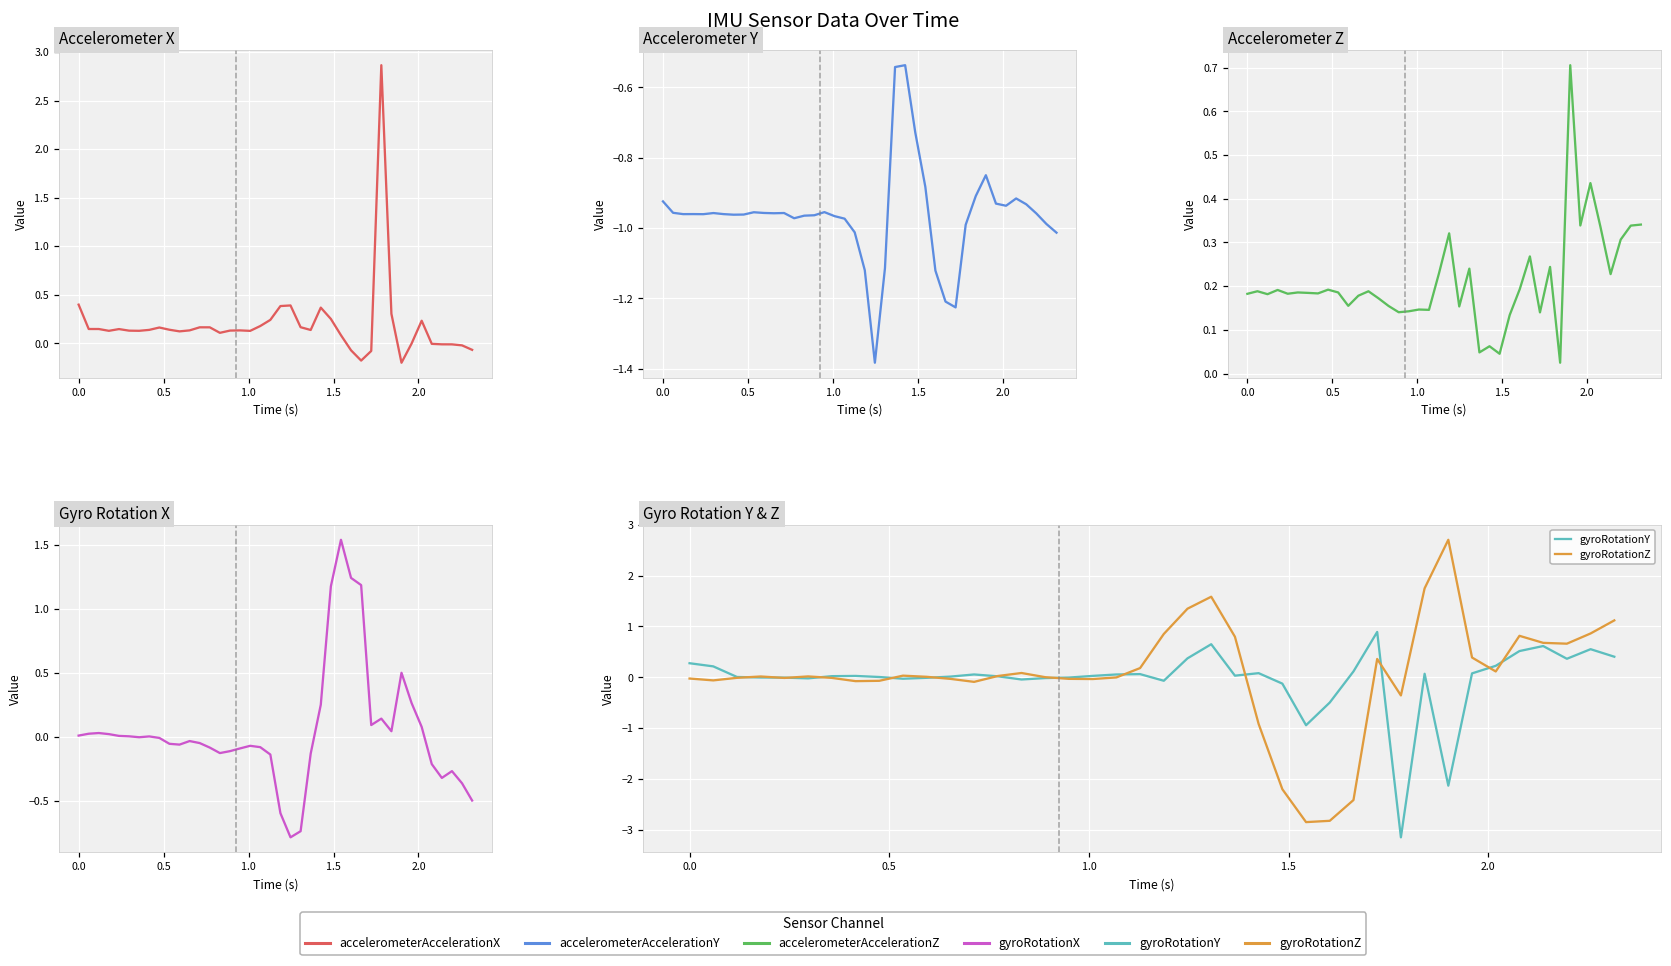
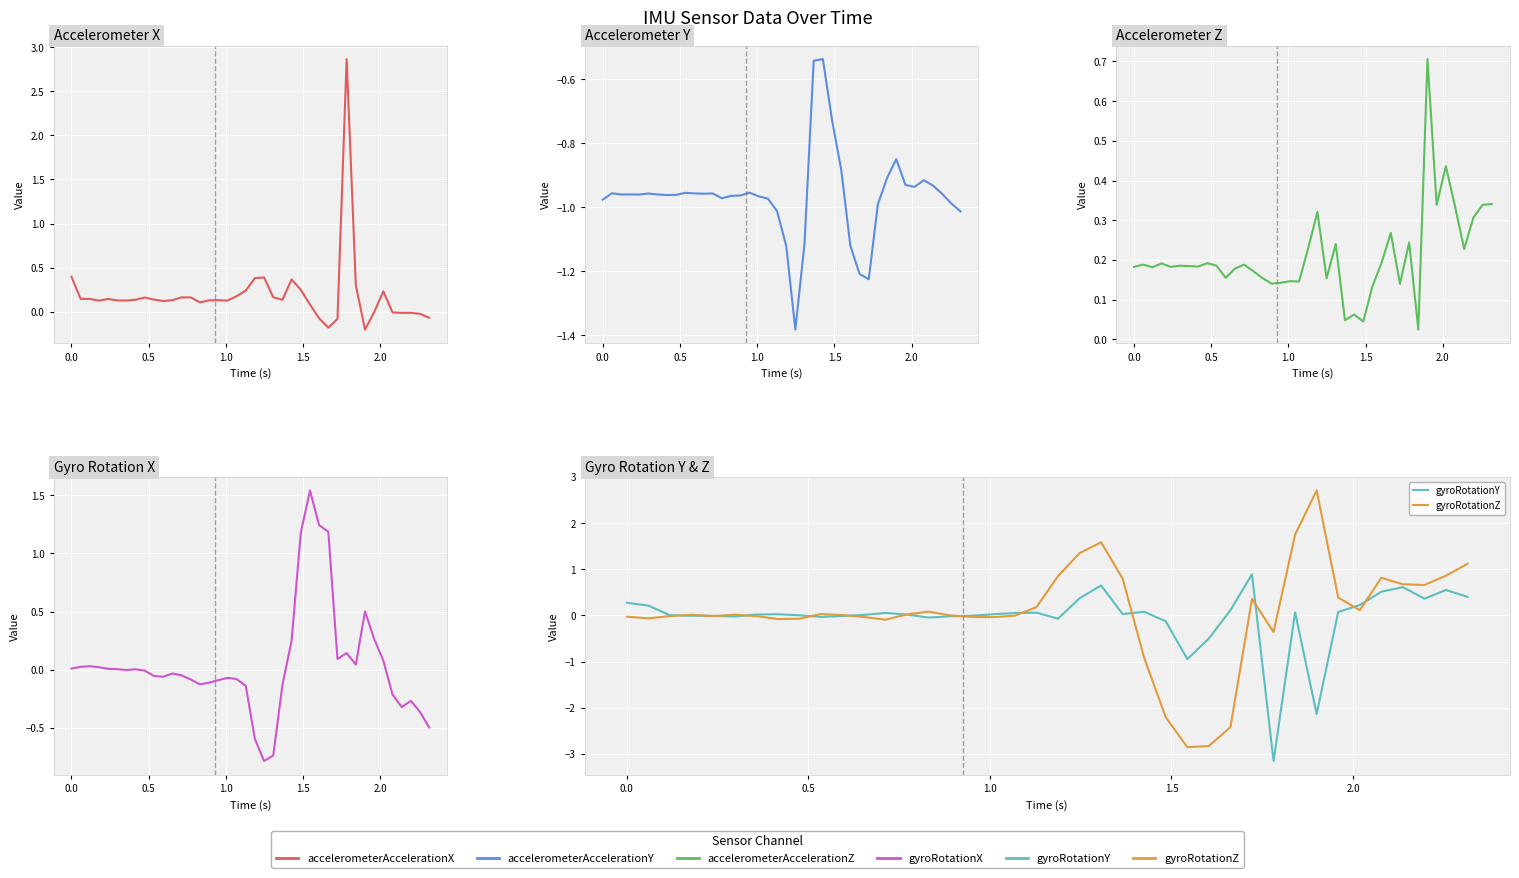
  {
    "Accelerometer X": {
      "0.0": 0.4
    },
    "Accelerometer Y": {
-     "0.0": -0.92
+     "0.0": -0.98
    },
    "Accelerometer Z": {
      "0.0": 0.18
    },
    "Gyro Rotation X": {
      "0.0": 0.01
    },
    "Gyro Rotation Y & Z": {
      "gyroRotationY": {
        "0.0": 0.3
      },
      "gyroRotationZ": {
        "0.0": 0.0
      }
    }
  }
